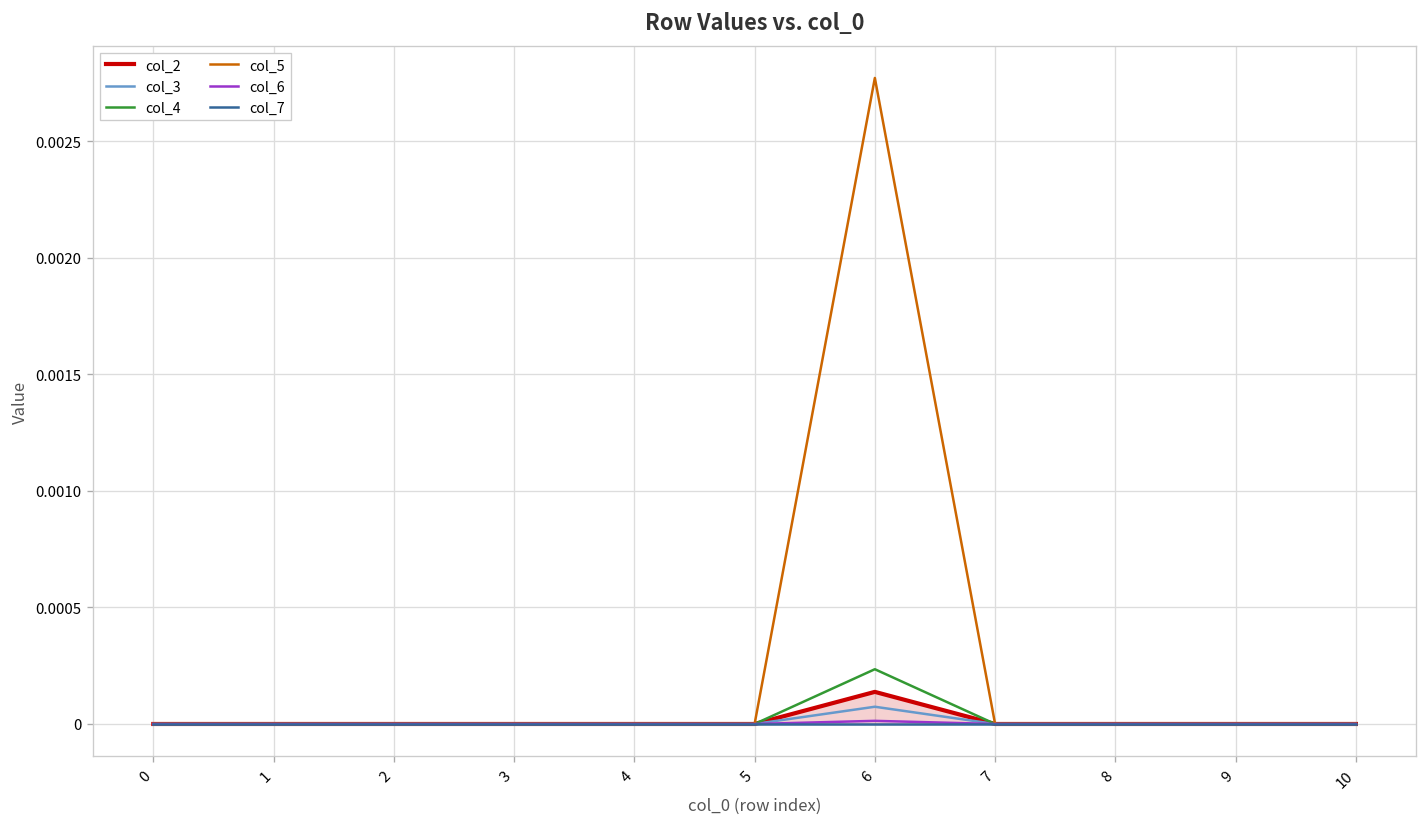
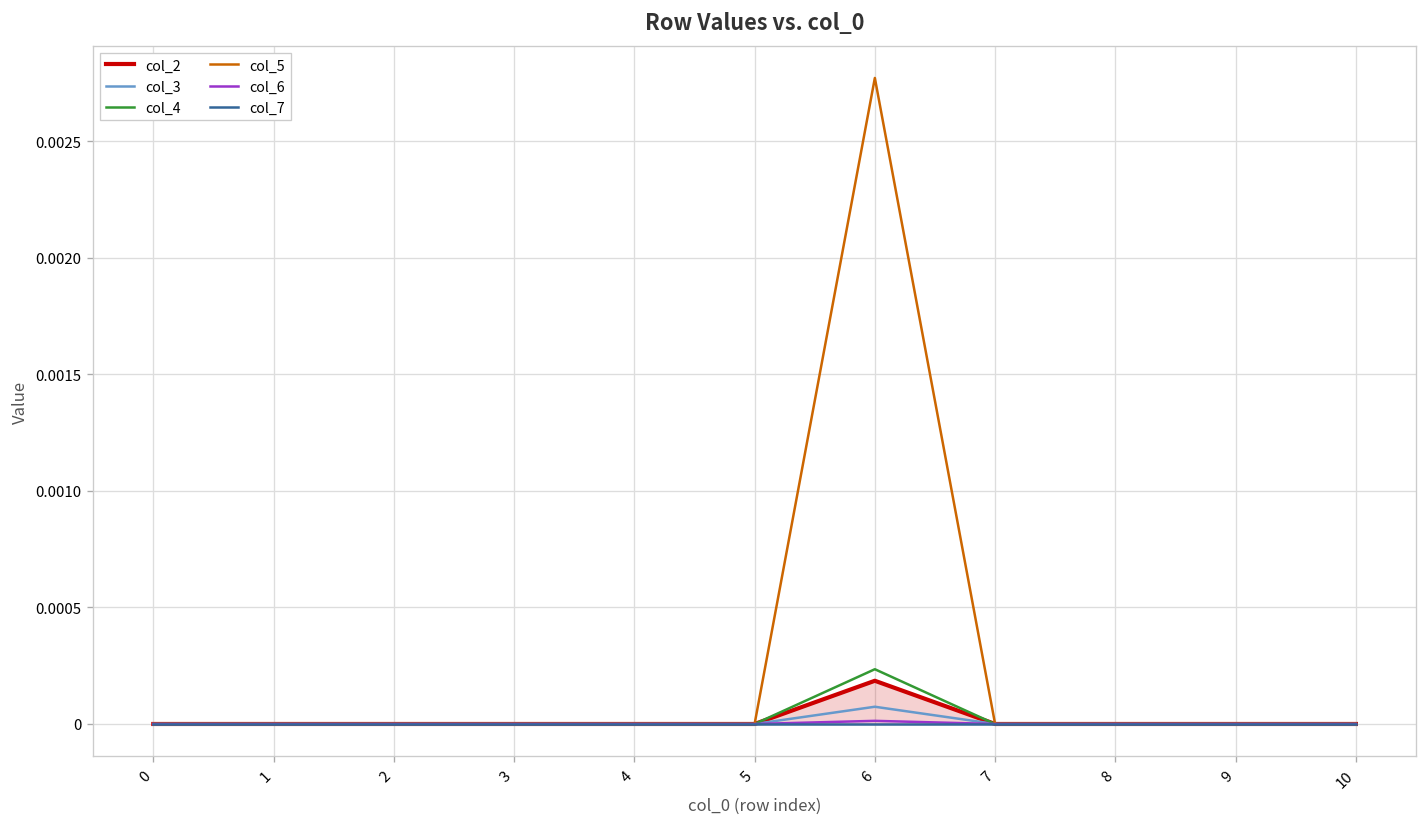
  {
    "col_2": {
-     "6": 0.00014
+     "6": 0.00019
    },
    "col_3": {
      "6": 0.00007
    },
    "col_4": {
      "6": 0.00023
    },
    "col_5": {
      "6": 0.00277
    },
    "col_6": {
      "6": 0.00001
    },
    "col_7": {
      "6": 0.00000
    }
  }
